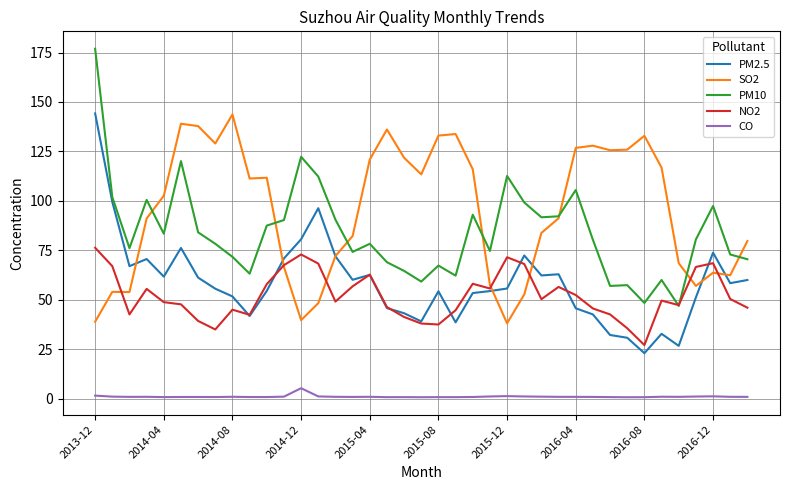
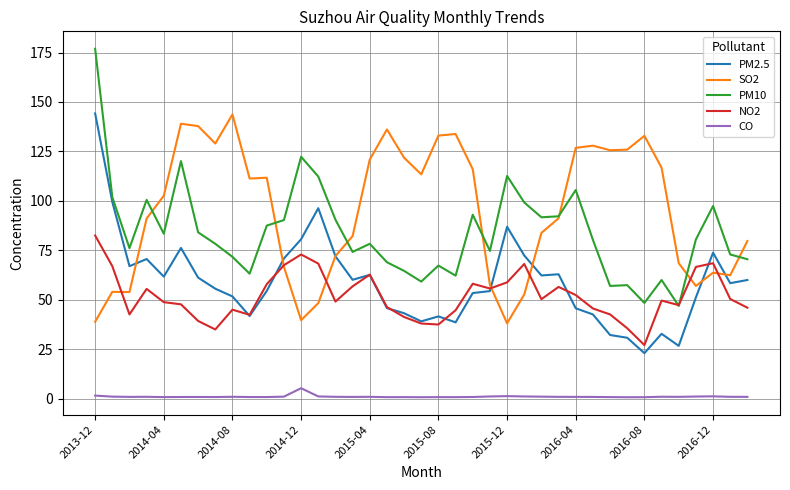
  {
    "PM2.5": {
      "2013-12": 144,
      "2014-04": 62,
      "2014-08": 52,
      "2014-12": 81,
-     "2015-08": 54,
-     "2015-12": 56,
+     "2015-08": 42,
+     "2015-12": 87,
      "2016-04": 46,
      "2016-08": 23,
      "2016-12": 74
    },
    "SO2": {
      "2013-12": 39,
      "2014-04": 103,
      "2014-08": 144,
      "2014-12": 40,
      "2015-04": 121,
      "2015-08": 133,
      "2015-12": 38,
      "2016-04": 127,
      "2016-08": 133,
      "2016-12": 64
    },
    "PM10": {
      "2013-12": 177,
      "2014-04": 83,
      "2014-08": 72,
      "2014-12": 122,
      "2015-04": 78,
      "2015-08": 67,
      "2015-12": 113,
      "2016-04": 106,
      "2016-08": 48,
      "2016-12": 97
    },
    "NO2": {
-     "2013-12": 76,
+     "2013-12": 83,
      "2014-04": 49,
      "2014-08": 45,
      "2014-12": 73,
      "2015-08": 38,
-     "2015-12": 72,
+     "2015-12": 59,
      "2016-04": 52,
      "2016-08": 27,
      "2016-12": 69
    },
    "CO": {
      "2013-12": 2,
      "2014-04": 1,
      "2014-08": 1,
      "2014-12": 5,
      "2015-04": 1,
      "2015-08": 1,
      "2015-12": 1,
      "2016-04": 1,
      "2016-08": 1,
      "2016-12": 1
    }
  }
